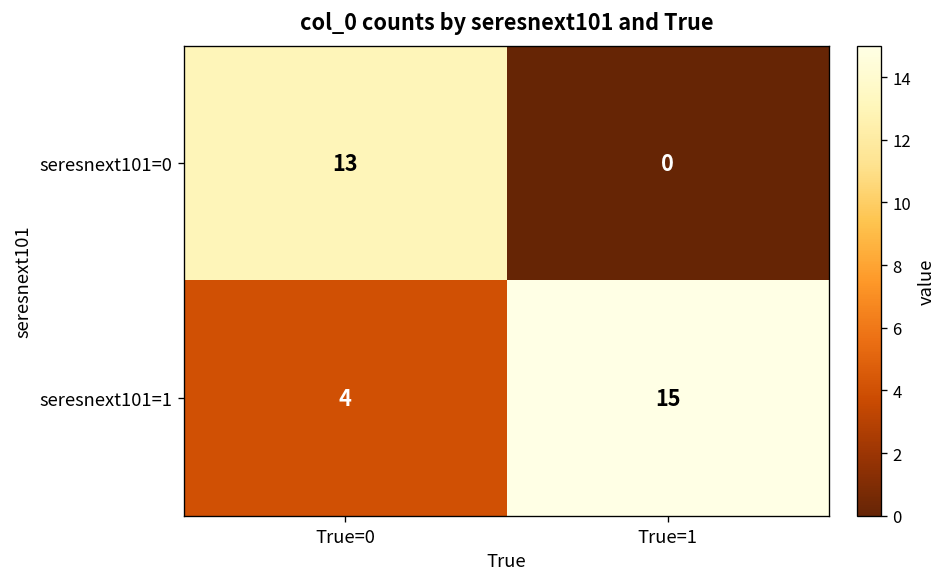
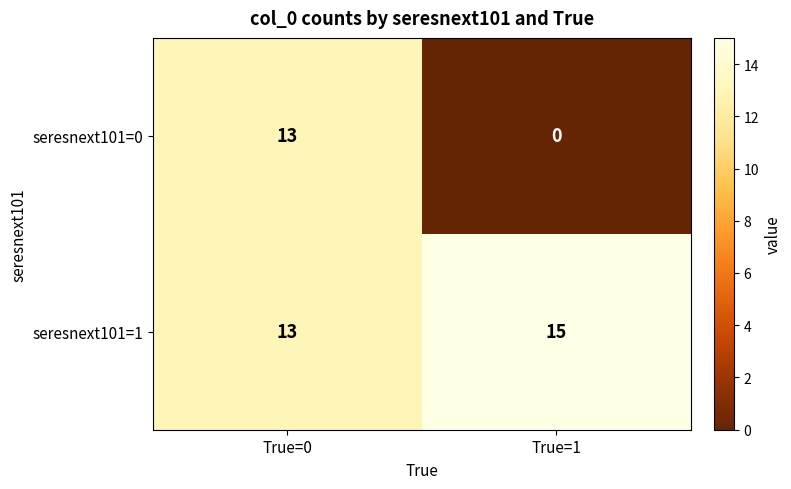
  {
    "seresnext101=0": {
      "True=0": 13,
      "True=1": 0
    },
    "seresnext101=1": {
-     "True=0": 4,
+     "True=0": 13,
      "True=1": 15
    }
  }
